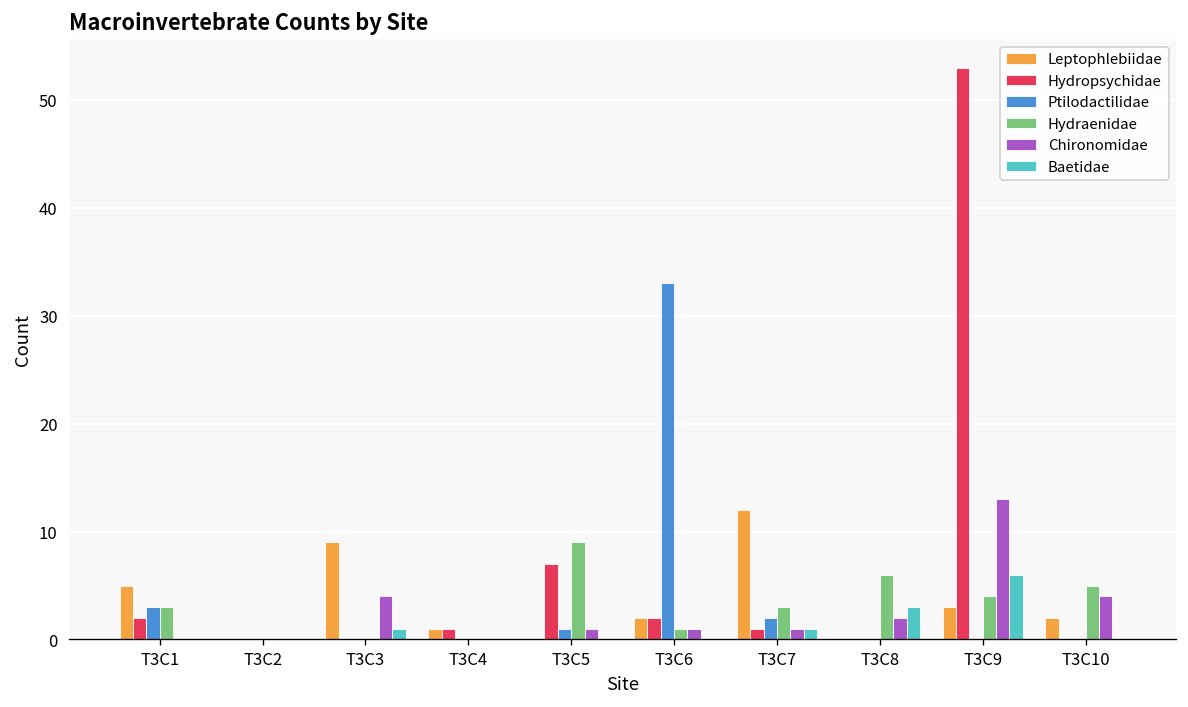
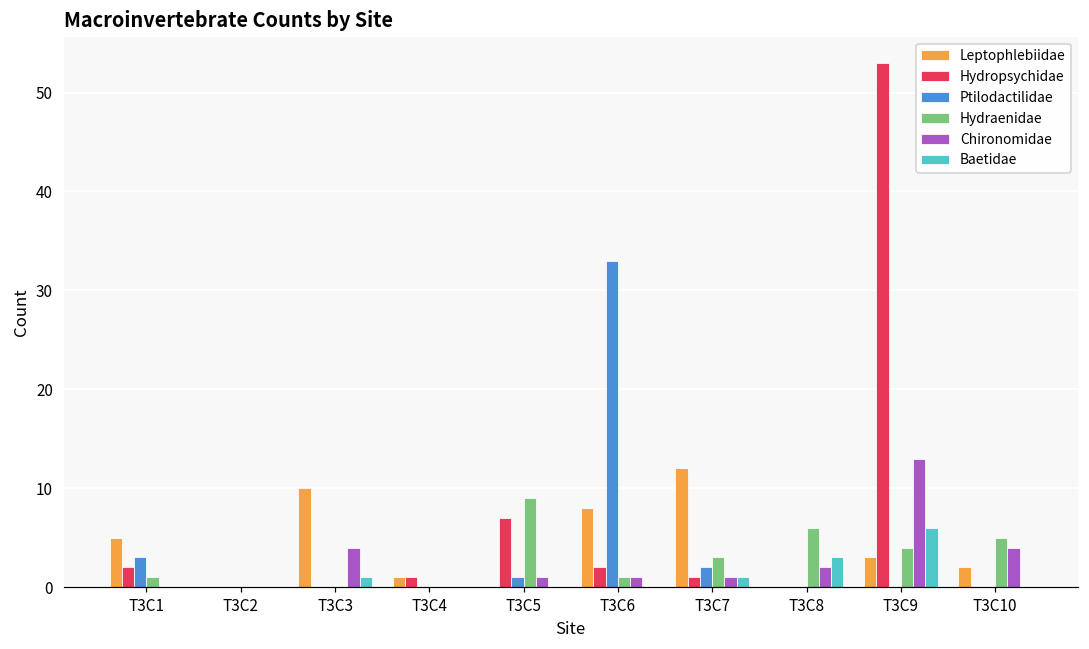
  {
    "Leptophlebiidae": {
      "T3C1": 5,
      "T3C2": 0,
-     "T3C3": 9,
+     "T3C3": 10,
      "T3C4": 1,
      "T3C5": 0,
-     "T3C6": 2,
+     "T3C6": 8,
      "T3C7": 12,
      "T3C8": 0,
      "T3C9": 3,
      "T3C10": 2
    },
    "Hydropsychidae": {
      "T3C1": 2,
      "T3C2": 0,
      "T3C3": 0,
      "T3C4": 1,
      "T3C5": 7,
      "T3C6": 2,
      "T3C7": 1,
      "T3C8": 0,
      "T3C9": 53,
      "T3C10": 0
    },
    "Hydraenidae": {
-     "T3C1": 3,
+     "T3C1": 1,
      "T3C2": 0,
      "T3C3": 0,
      "T3C4": 0,
      "T3C5": 9,
      "T3C6": 1,
      "T3C7": 3,
      "T3C8": 6,
      "T3C9": 4,
      "T3C10": 5
    },
    "Chironomidae": {
      "T3C1": 0,
      "T3C2": 0,
      "T3C3": 4,
      "T3C4": 0,
      "T3C5": 1,
      "T3C6": 1,
      "T3C7": 1,
      "T3C8": 2,
      "T3C9": 13,
      "T3C10": 4
    }
  }
